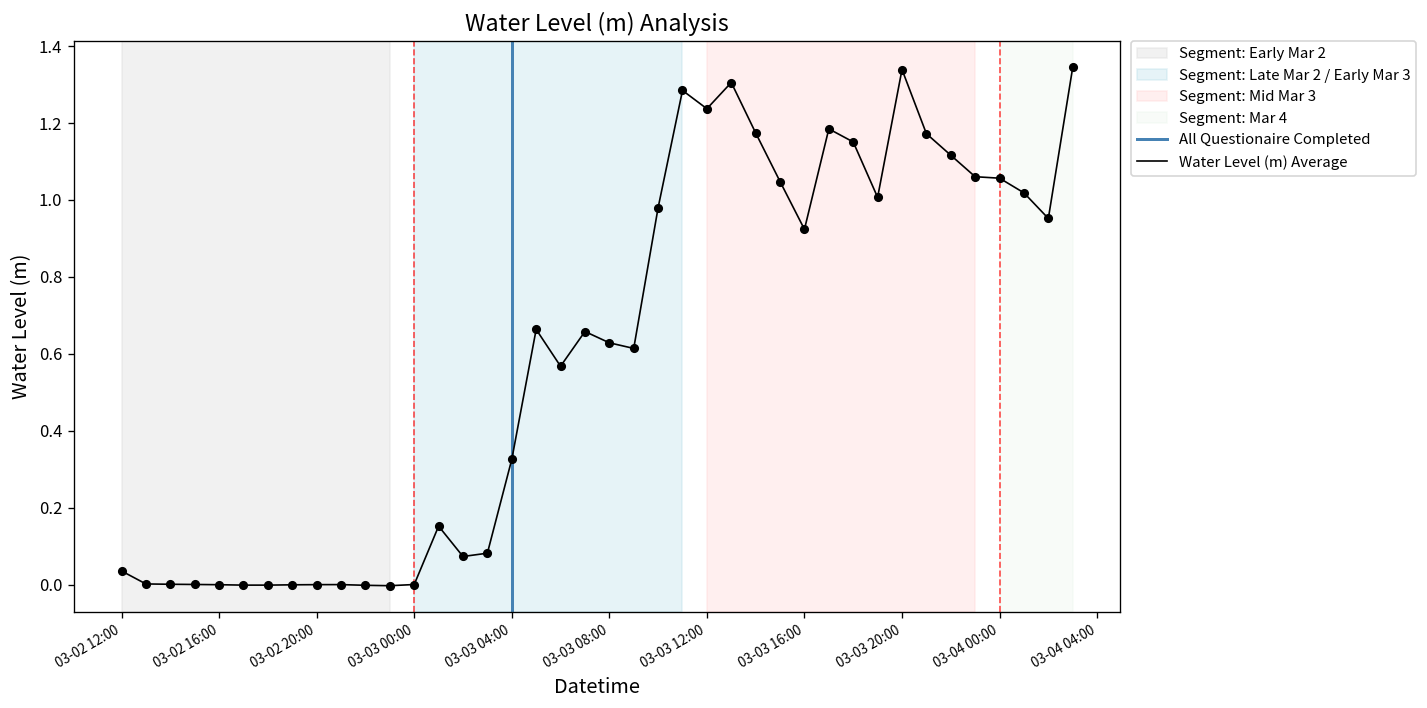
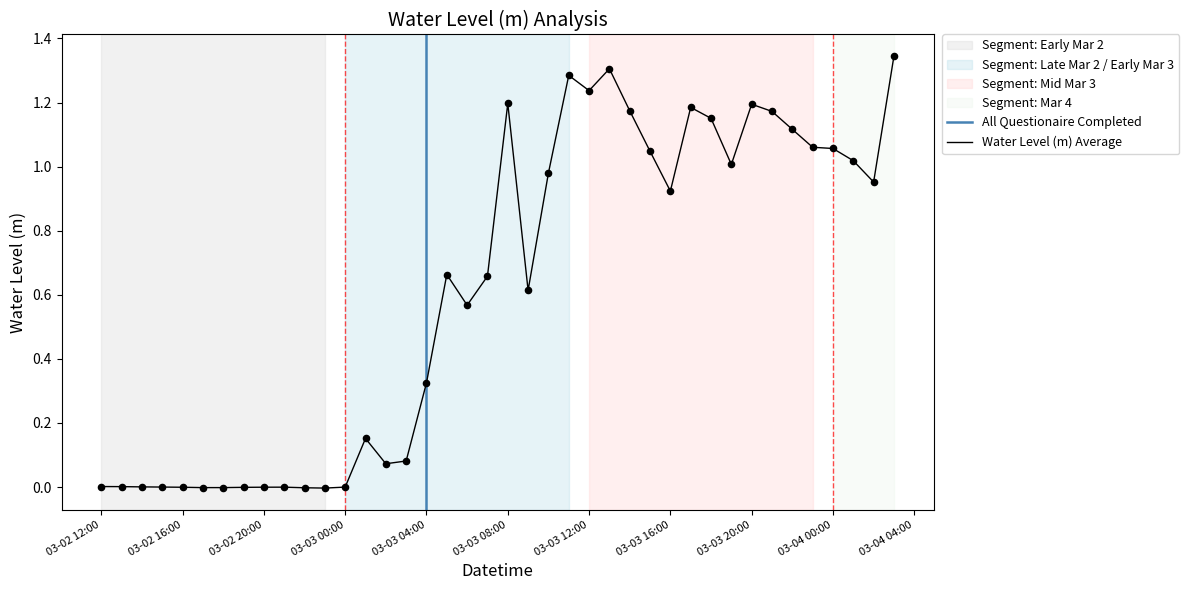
  {
-   "03-02 12:00": 0.04,
+   "03-02 12:00": 0.00,
    "03-02 16:00": 0.00,
    "03-02 20:00": 0.00,
    "03-03 00:00": 0.00,
    "03-03 04:00": 0.33,
-   "03-03 08:00": 0.63,
+   "03-03 08:00": 1.20,
    "03-03 12:00": 1.24,
    "03-03 16:00": 0.92,
-   "03-03 20:00": 1.34,
+   "03-03 20:00": 1.19,
    "03-04 00:00": 1.06
  }
